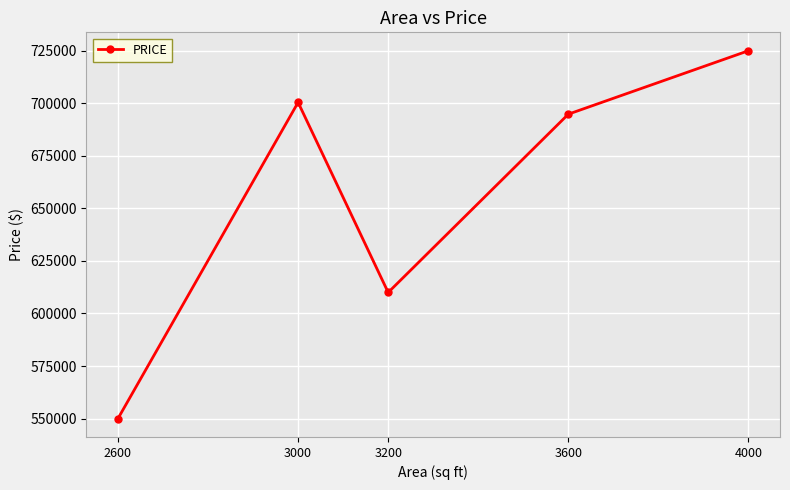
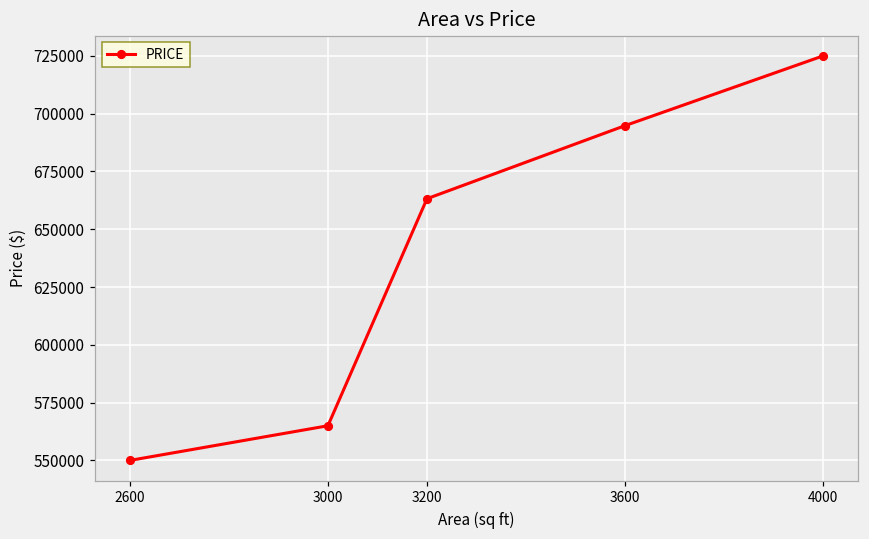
  {
    "2600": 550000,
-   "3000": 700000,
-   "3200": 610000,
+   "3000": 565000,
+   "3200": 663000,
    "3600": 695000,
    "4000": 725000
  }
